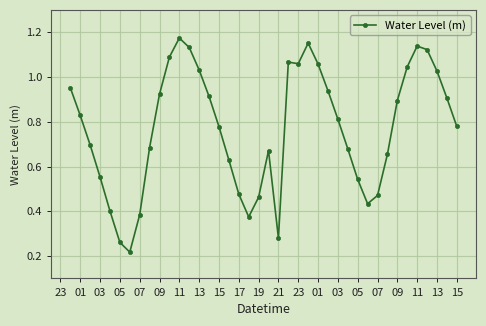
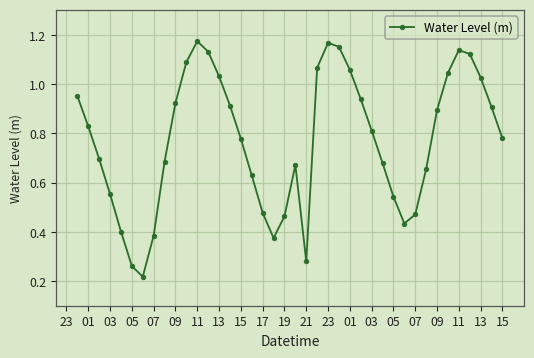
  {
    "17": 0.48,
    "19": 0.46,
    "21": 0.28,
-   "23": 1.06
+   "23": 1.17
  }
